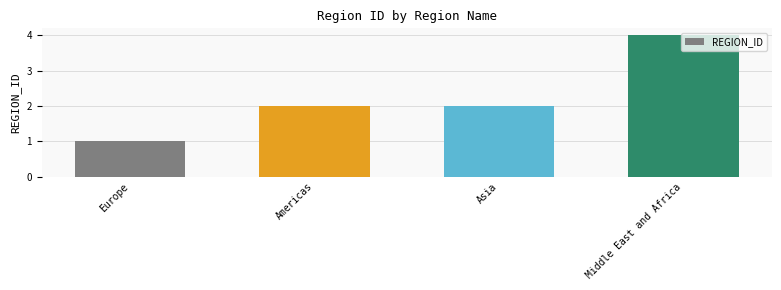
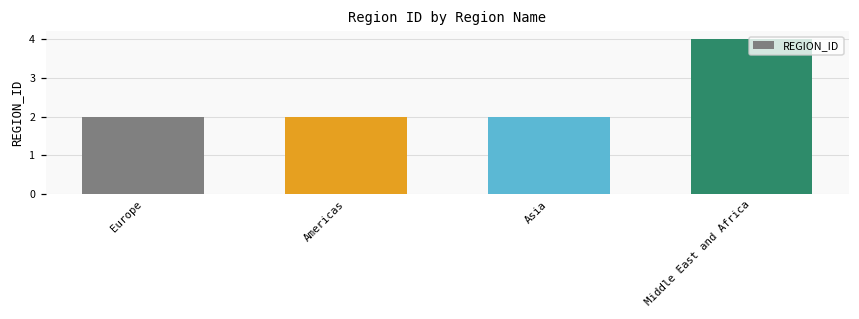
  {
-   "Europe": 1,
+   "Europe": 2,
    "Americas": 2,
    "Asia": 2
  }
